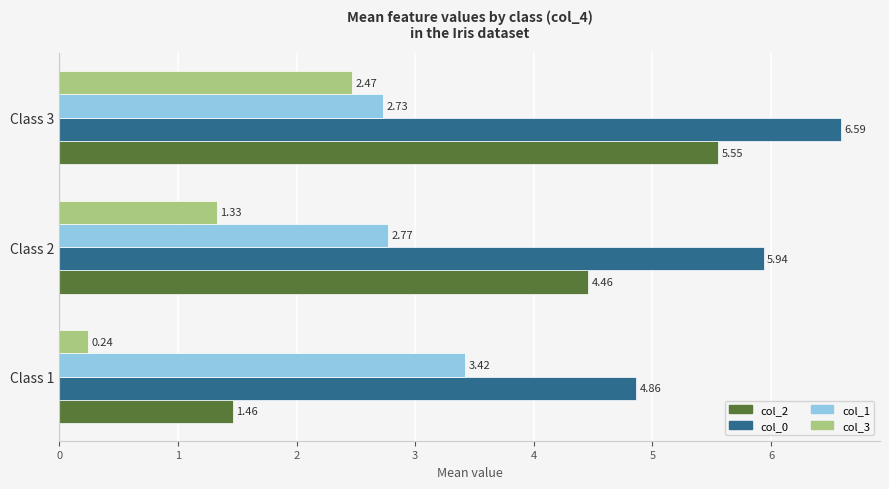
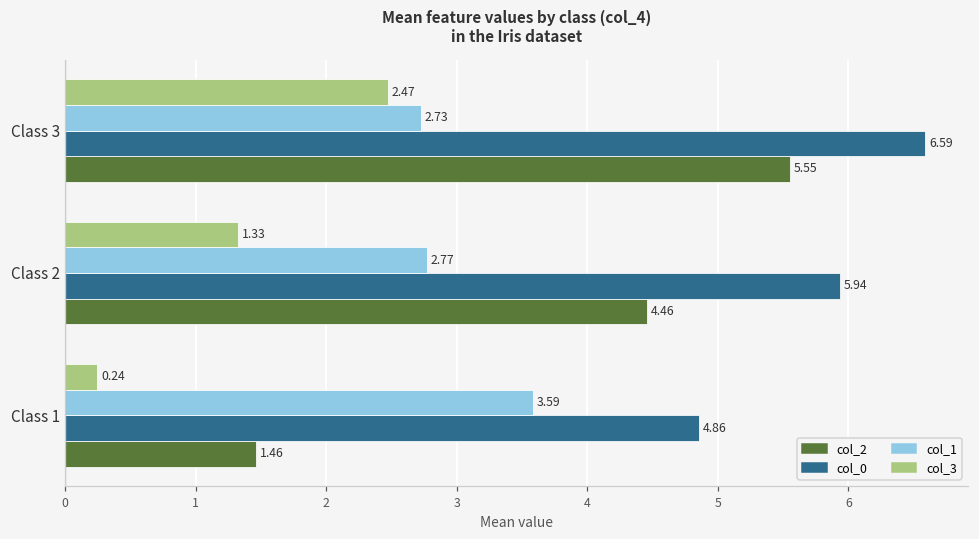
  {
    "col_2": {
      "Class 3": 5.55,
      "Class 2": 4.46,
      "Class 1": 1.46
    },
    "col_0": {
      "Class 3": 6.59,
      "Class 2": 5.94,
      "Class 1": 4.86
    },
    "col_1": {
      "Class 3": 2.73,
      "Class 2": 2.77,
-     "Class 1": 3.42
+     "Class 1": 3.59
    },
    "col_3": {
      "Class 3": 2.47,
      "Class 2": 1.33,
      "Class 1": 0.24
    }
  }
